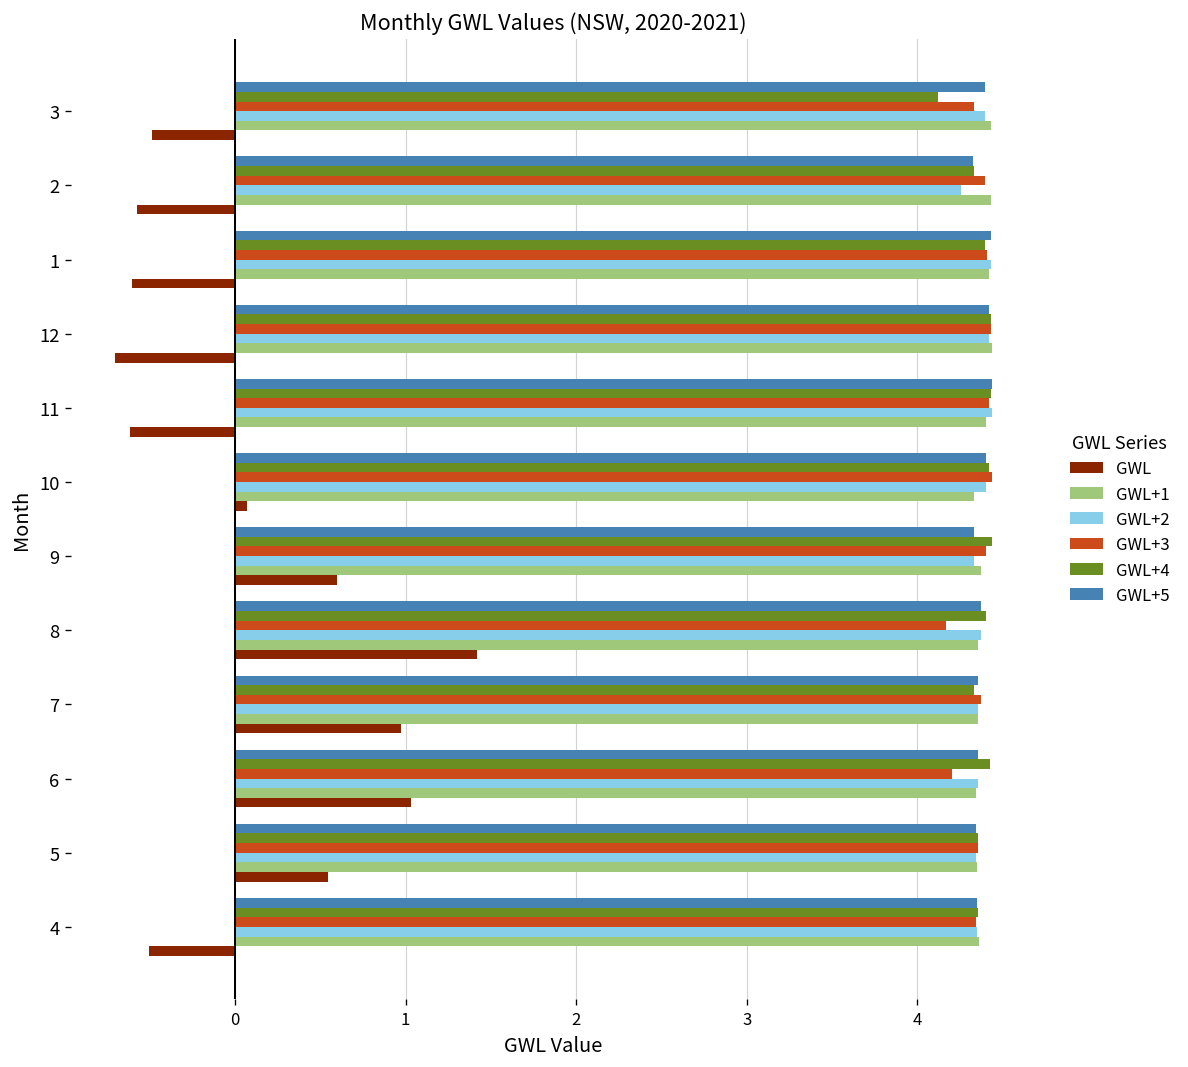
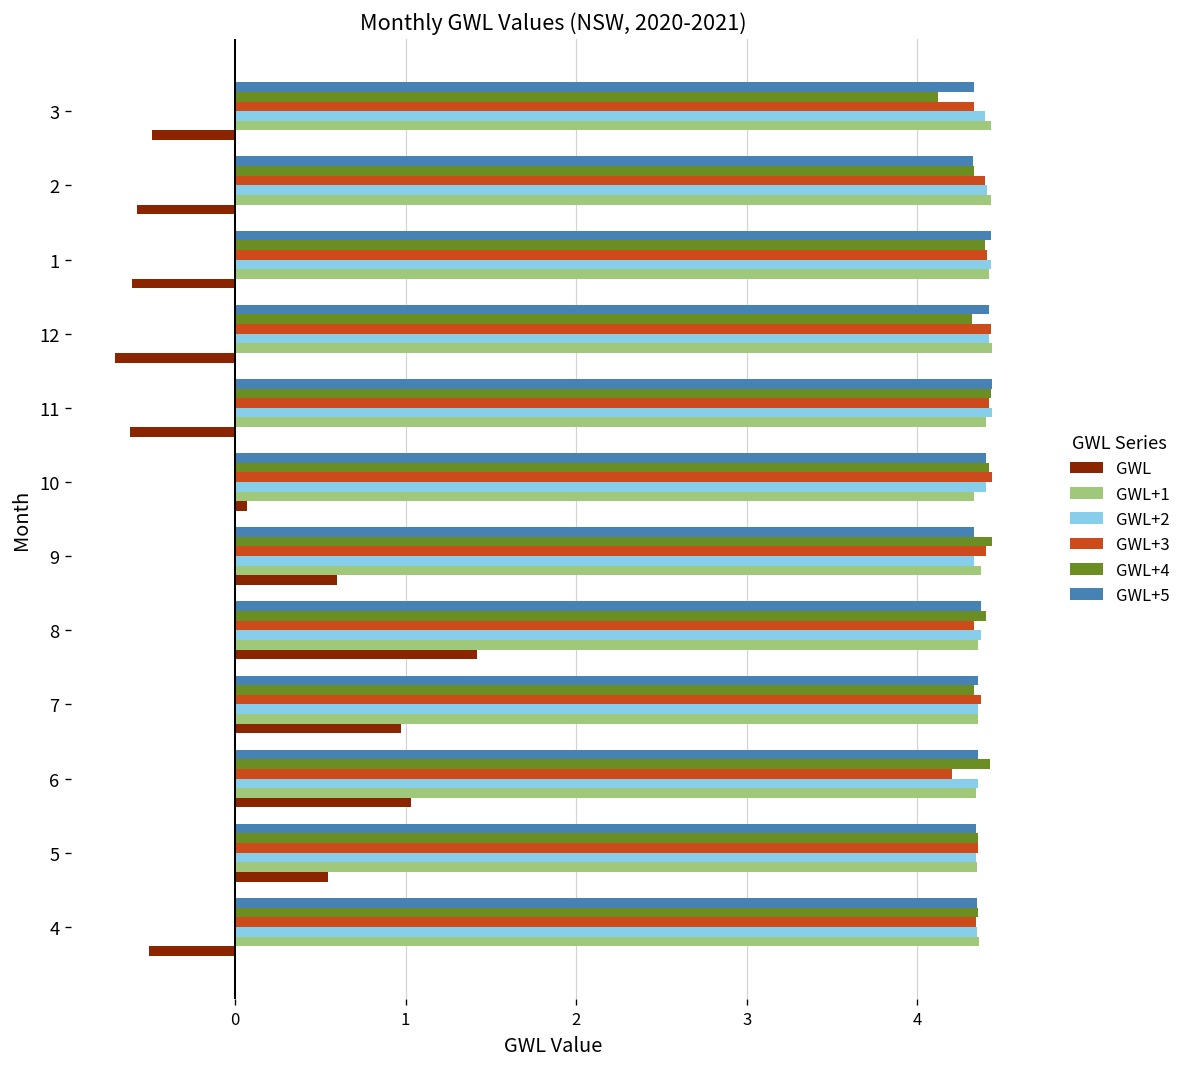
  {
    "GWL": {
      "3": -0.49,
      "2": -0.57,
      "1": -0.60,
      "12": -0.70,
      "11": -0.62,
      "10": 0.07,
      "9": 0.60,
      "8": 1.42,
      "7": 0.97,
      "6": 1.03,
      "5": 0.54,
      "4": -0.51
    },
    "GWL+1": {
      "3": 4.43,
      "2": 4.44,
      "1": 4.42,
      "12": 4.44,
      "11": 4.40,
      "10": 4.33,
      "9": 4.37,
      "8": 4.36,
      "7": 4.36,
      "6": 4.34,
      "5": 4.35,
      "4": 4.36
    },
    "GWL+2": {
      "3": 4.40,
-     "2": 4.26,
+     "2": 4.41,
      "1": 4.43,
      "12": 4.42,
      "11": 4.44,
      "10": 4.40,
      "9": 4.33,
      "8": 4.37,
      "7": 4.36,
      "6": 4.36,
      "5": 4.34,
      "4": 4.35
    },
    "GWL+3": {
      "3": 4.33,
      "2": 4.40,
      "1": 4.41,
      "12": 4.44,
      "11": 4.42,
      "10": 4.44,
      "9": 4.40,
-     "8": 4.17,
+     "8": 4.33,
      "7": 4.37,
      "6": 4.20,
      "5": 4.36,
      "4": 4.34
    },
    "GWL+4": {
      "3": 4.12,
      "2": 4.33,
      "1": 4.40,
-     "12": 4.43,
+     "12": 4.32,
      "11": 4.44,
      "10": 4.42,
      "9": 4.44,
      "8": 4.40,
      "7": 4.33,
      "6": 4.43,
      "5": 4.36,
      "4": 4.36
    },
    "GWL+5": {
-     "3": 4.40,
+     "3": 4.34,
      "2": 4.33,
      "1": 4.43,
      "12": 4.42,
      "11": 4.44,
      "10": 4.40,
      "9": 4.33,
      "8": 4.37,
      "7": 4.36,
      "6": 4.36,
      "5": 4.34,
      "4": 4.35
    }
  }
